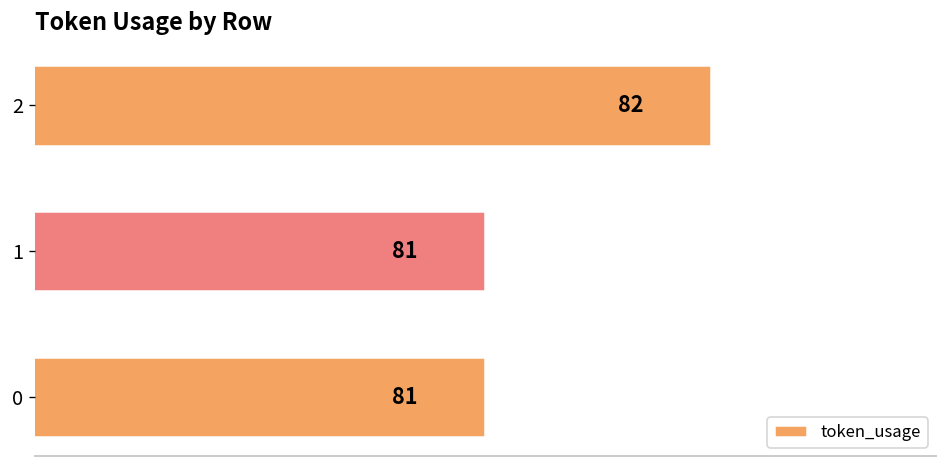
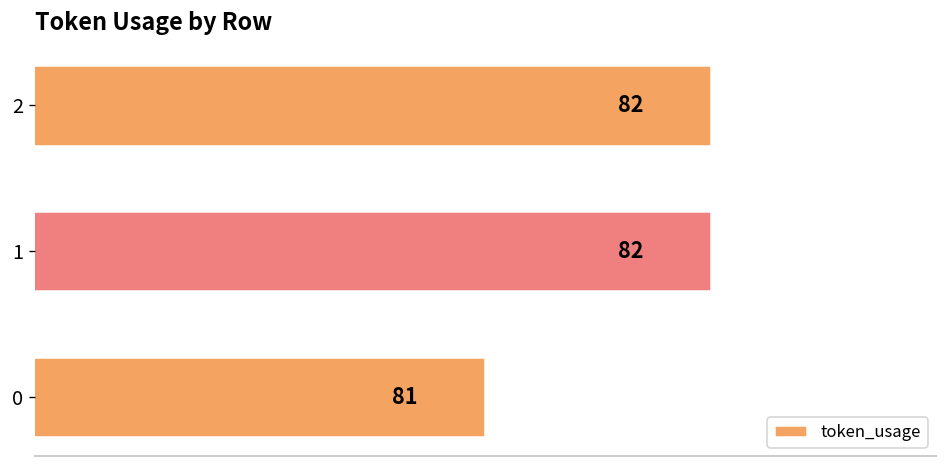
  {
    "2": 82,
-   "1": 81,
+   "1": 82,
    "0": 81
  }
